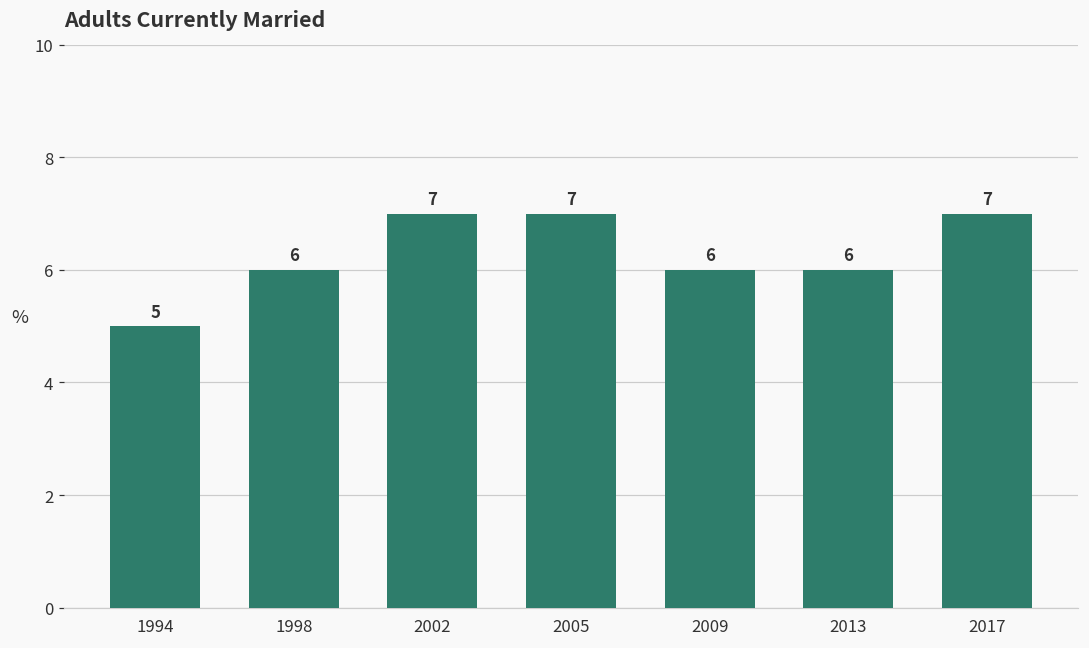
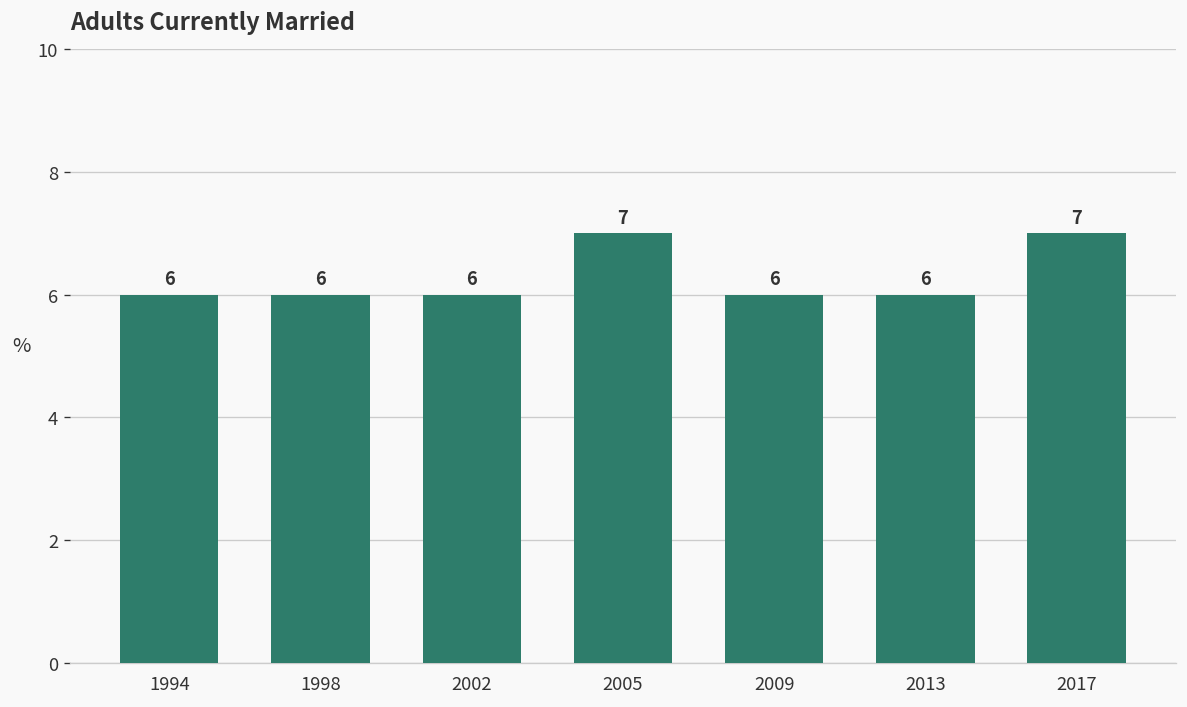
  {
-   "1994": 5,
+   "1994": 6,
    "1998": 6,
-   "2002": 7,
+   "2002": 6,
    "2005": 7,
    "2009": 6,
    "2013": 6,
    "2017": 7
  }
